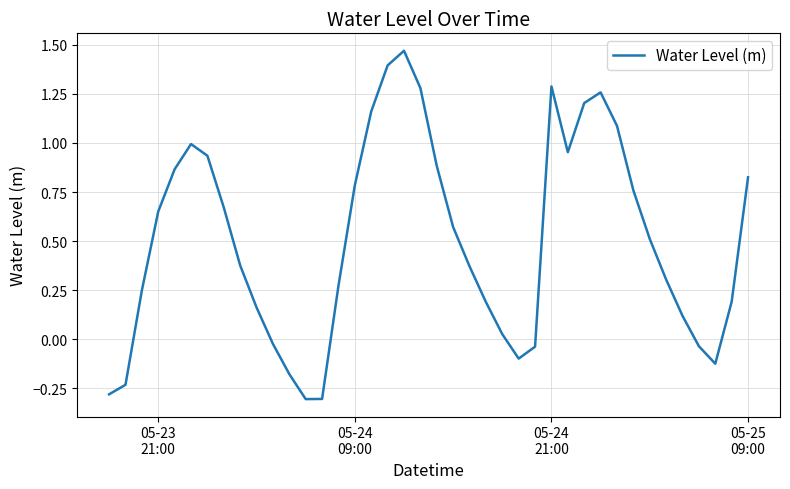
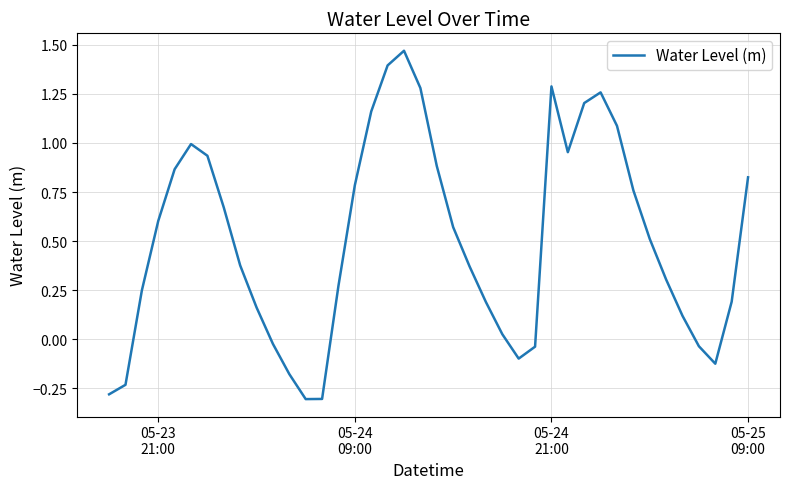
  {
-   "05-23 21:00": 0.65,
+   "05-23 21:00": 0.60,
    "05-24 09:00": 0.78,
    "05-24 21:00": 1.29,
    "05-25 09:00": 0.83
  }
